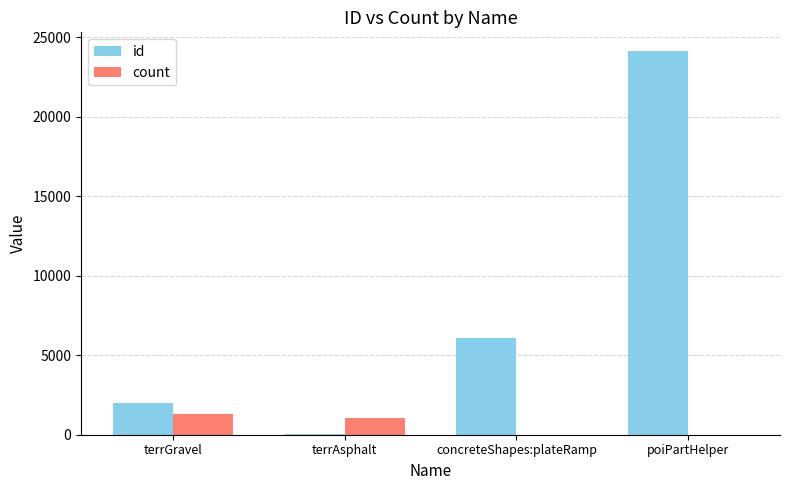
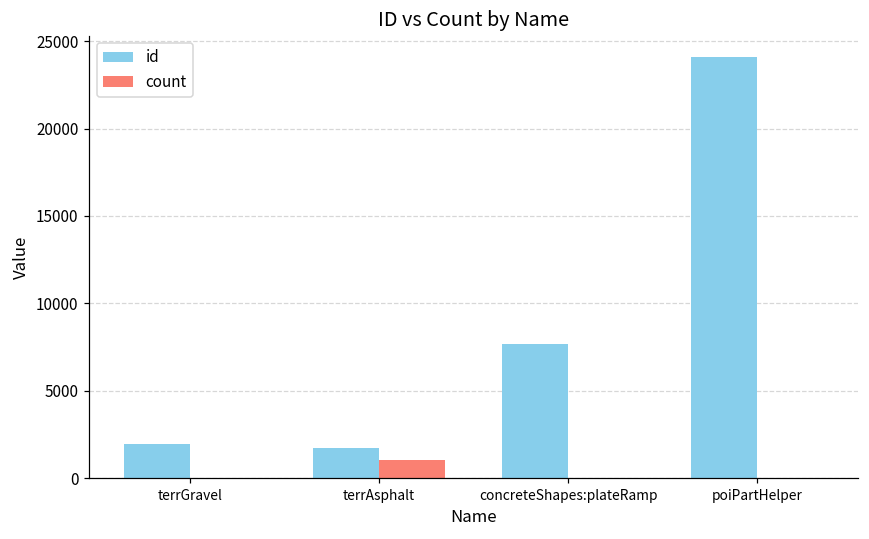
  {
    "id": {
      "terrGravel": 2000,
-     "terrAsphalt": 0,
-     "concreteShapes:plateRamp": 6100,
+     "terrAsphalt": 1700,
+     "concreteShapes:plateRamp": 7700,
      "poiPartHelper": 24100
    },
    "count": {
-     "terrGravel": 1300,
+     "terrGravel": 0,
      "terrAsphalt": 1100
    }
  }
